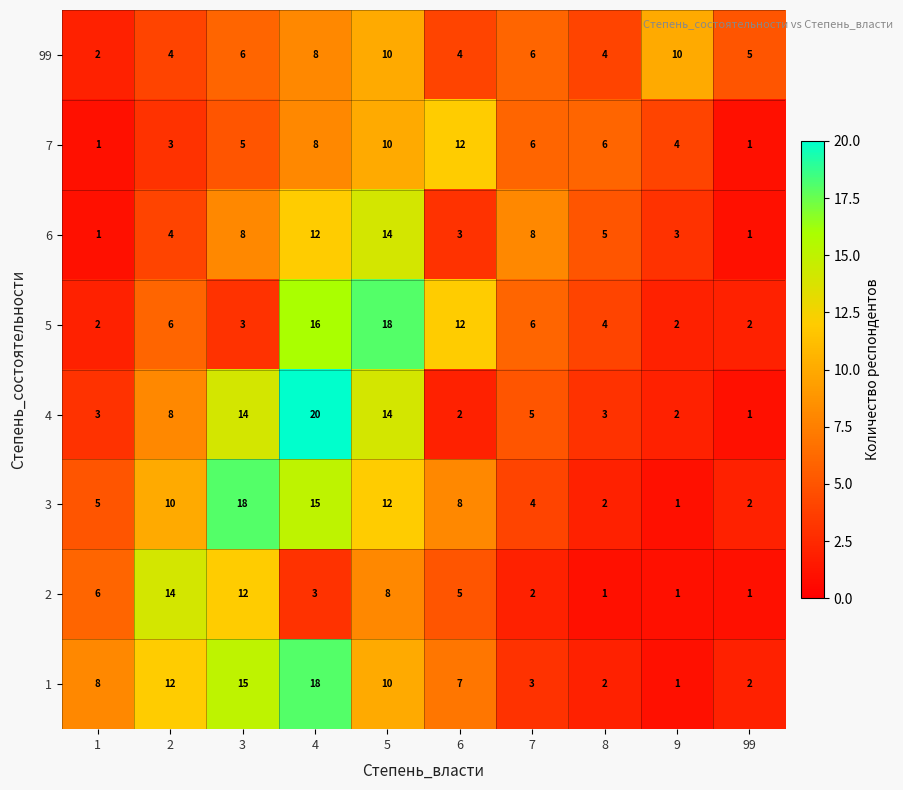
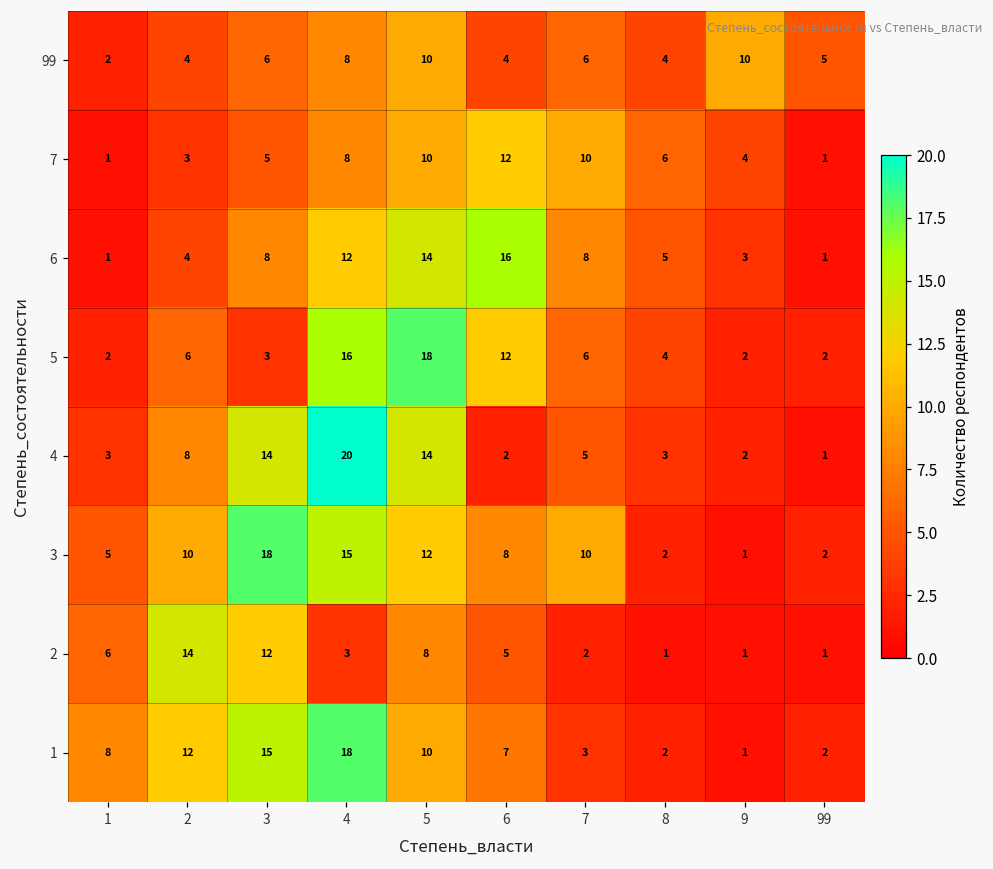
  {
    "99": {
      "1": 2,
      "2": 4,
      "3": 6,
      "4": 8,
      "5": 10,
      "6": 4,
      "7": 6,
      "8": 4,
      "9": 10,
      "99": 5
    },
    "7": {
      "1": 1,
      "2": 3,
      "3": 5,
      "4": 8,
      "5": 10,
      "6": 12,
-     "7": 6,
+     "7": 10,
      "8": 6,
      "9": 4,
      "99": 1
    },
    "6": {
      "1": 1,
      "2": 4,
      "3": 8,
      "4": 12,
      "5": 14,
-     "6": 3,
+     "6": 16,
      "7": 8,
      "8": 5,
      "9": 3,
      "99": 1
    },
    "5": {
      "1": 2,
      "2": 6,
      "3": 3,
      "4": 16,
      "5": 18,
      "6": 12,
      "7": 6,
      "8": 4,
      "9": 2,
      "99": 2
    },
    "4": {
      "1": 3,
      "2": 8,
      "3": 14,
      "4": 20,
      "5": 14,
      "6": 2,
      "7": 5,
      "8": 3,
      "9": 2,
      "99": 1
    },
    "3": {
      "1": 5,
      "2": 10,
      "3": 18,
      "4": 15,
      "5": 12,
      "6": 8,
-     "7": 4,
+     "7": 10,
      "8": 2,
      "9": 1,
      "99": 2
    },
    "2": {
      "1": 6,
      "2": 14,
      "3": 12,
      "4": 3,
      "5": 8,
      "6": 5,
      "7": 2,
      "8": 1,
      "9": 1,
      "99": 1
    },
    "1": {
      "1": 8,
      "2": 12,
      "3": 15,
      "4": 18,
      "5": 10,
      "6": 7,
      "7": 3,
      "8": 2,
      "9": 1,
      "99": 2
    }
  }
